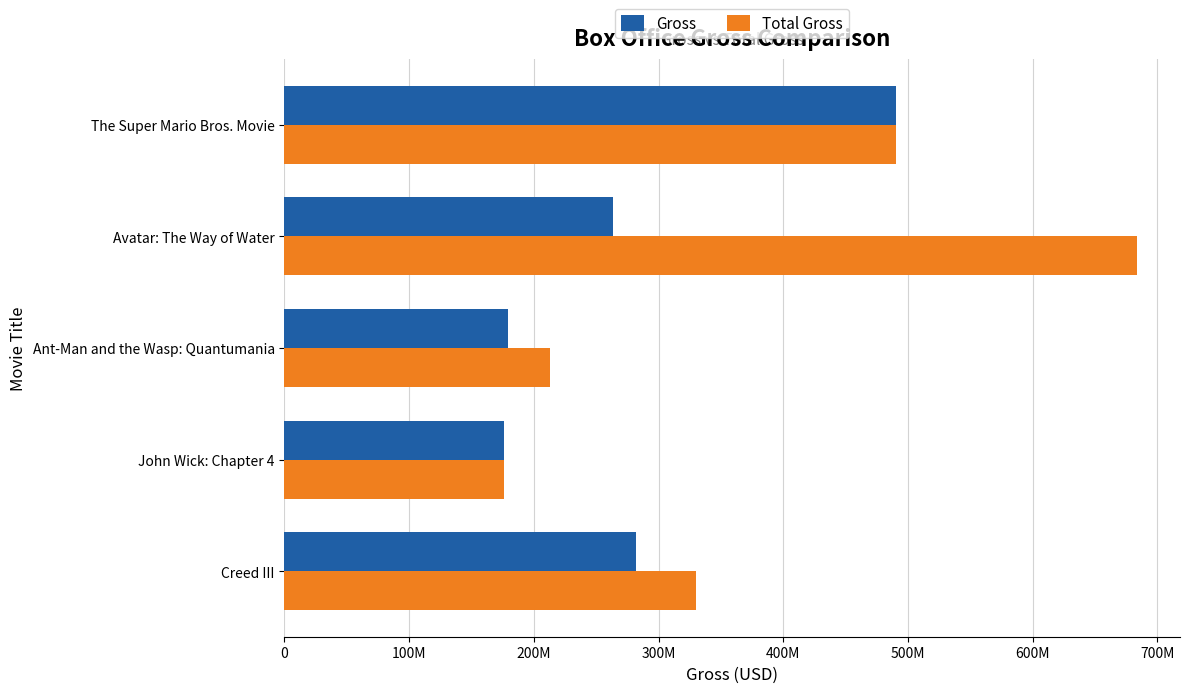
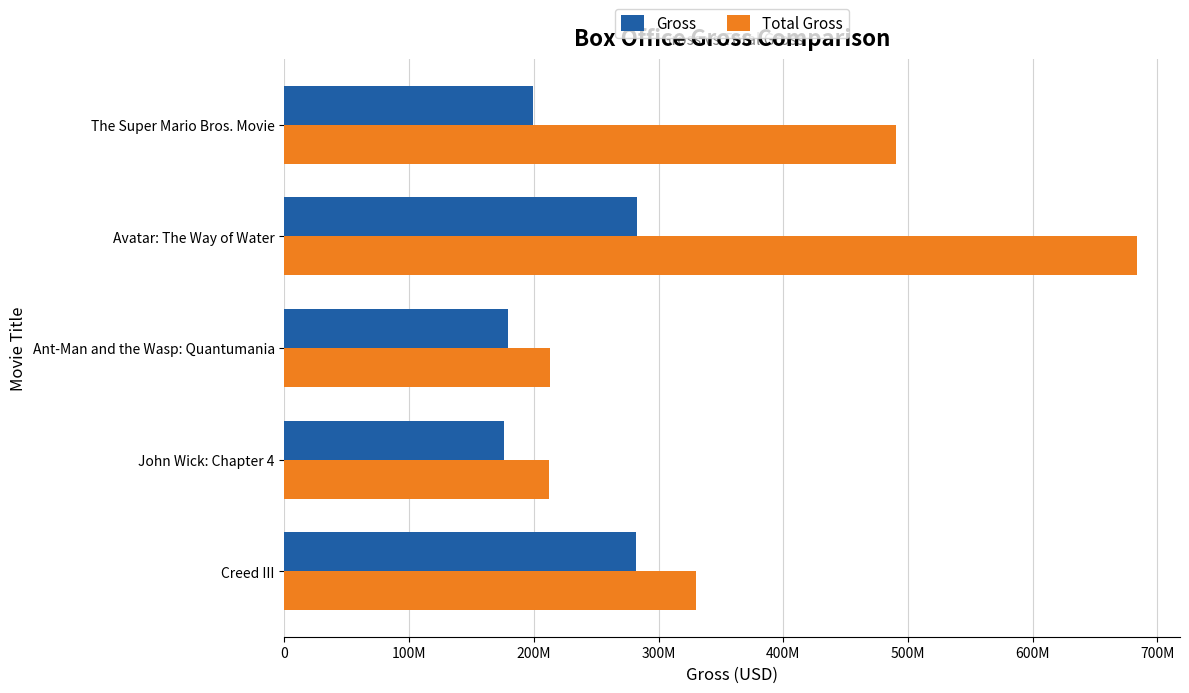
  {
    "Gross": {
-     "The Super Mario Bros. Movie": 490000000,
-     "Avatar: The Way of Water": 263000000,
+     "The Super Mario Bros. Movie": 199000000,
+     "Avatar: The Way of Water": 283000000,
      "Ant-Man and the Wasp: Quantumania": 179000000,
      "John Wick: Chapter 4": 176000000,
      "Creed III": 282000000
    },
    "Total Gross": {
      "The Super Mario Bros. Movie": 490000000,
      "Avatar: The Way of Water": 684000000,
      "Ant-Man and the Wasp: Quantumania": 213000000,
-     "John Wick: Chapter 4": 176000000,
+     "John Wick: Chapter 4": 212000000,
      "Creed III": 330000000
    }
  }
